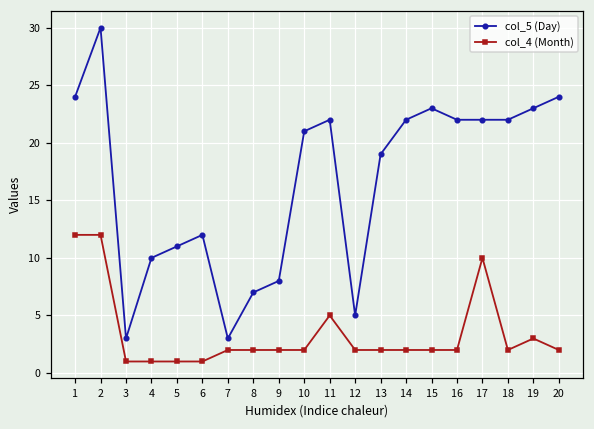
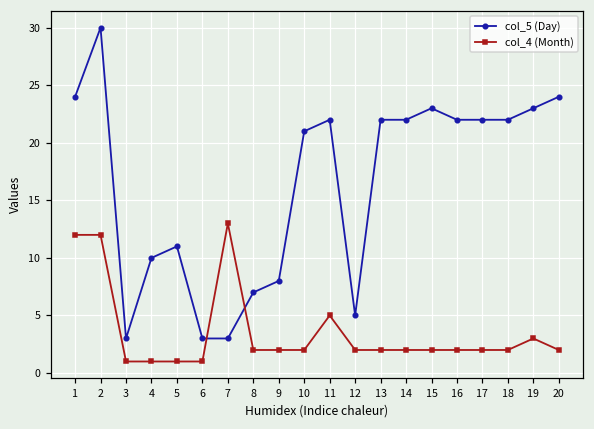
  {
    "col_5 (Day)": {
      "1": 24,
      "2": 30,
      "3": 3,
      "4": 10,
      "5": 11,
-     "6": 12,
+     "6": 3,
      "7": 3,
      "8": 7,
      "9": 8,
      "10": 21,
      "11": 22,
      "12": 5,
-     "13": 19,
+     "13": 22,
      "14": 22,
      "15": 23,
      "16": 22,
      "17": 22,
      "18": 22,
      "19": 23,
      "20": 24
    },
    "col_4 (Month)": {
      "1": 12,
      "2": 12,
      "3": 1,
      "4": 1,
      "5": 1,
      "6": 1,
-     "7": 2,
+     "7": 13,
      "8": 2,
      "9": 2,
      "10": 2,
      "11": 5,
      "12": 2,
      "13": 2,
      "14": 2,
      "15": 2,
      "16": 2,
-     "17": 10,
+     "17": 2,
      "18": 2,
      "19": 3,
      "20": 2
    }
  }
